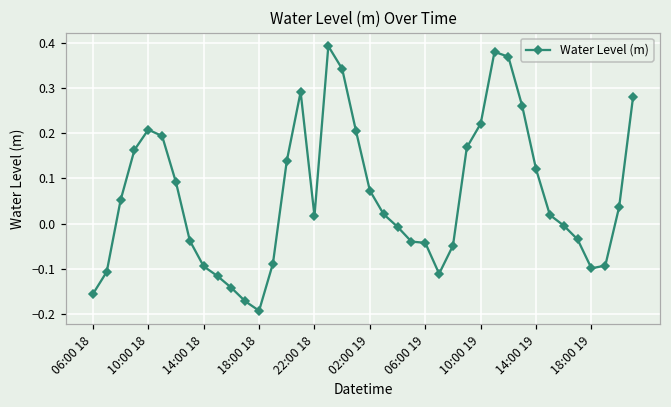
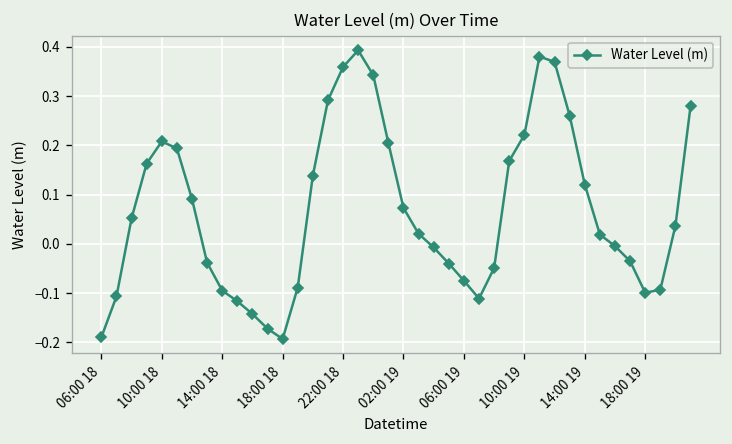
  {
-   "06:00 18": -0.16,
+   "06:00 18": -0.19,
    "10:00 18": 0.21,
    "14:00 18": -0.09,
    "18:00 18": -0.19,
-   "22:00 18": 0.02,
+   "22:00 18": 0.36,
    "02:00 19": 0.07,
-   "06:00 19": -0.04,
+   "06:00 19": -0.07,
    "10:00 19": 0.22,
    "14:00 19": 0.12,
    "18:00 19": -0.10
  }
